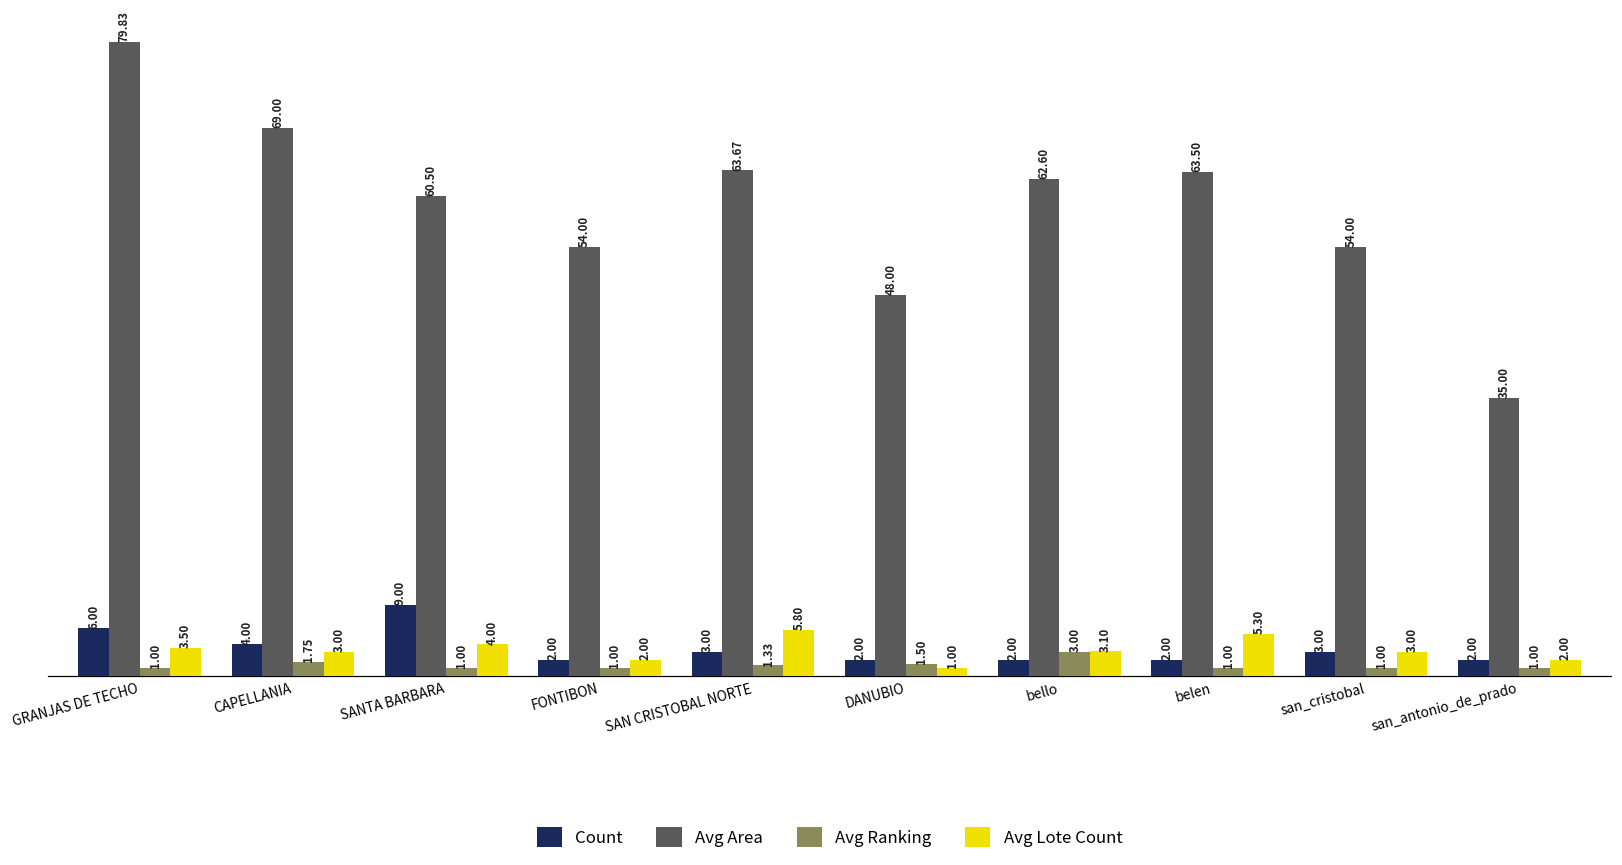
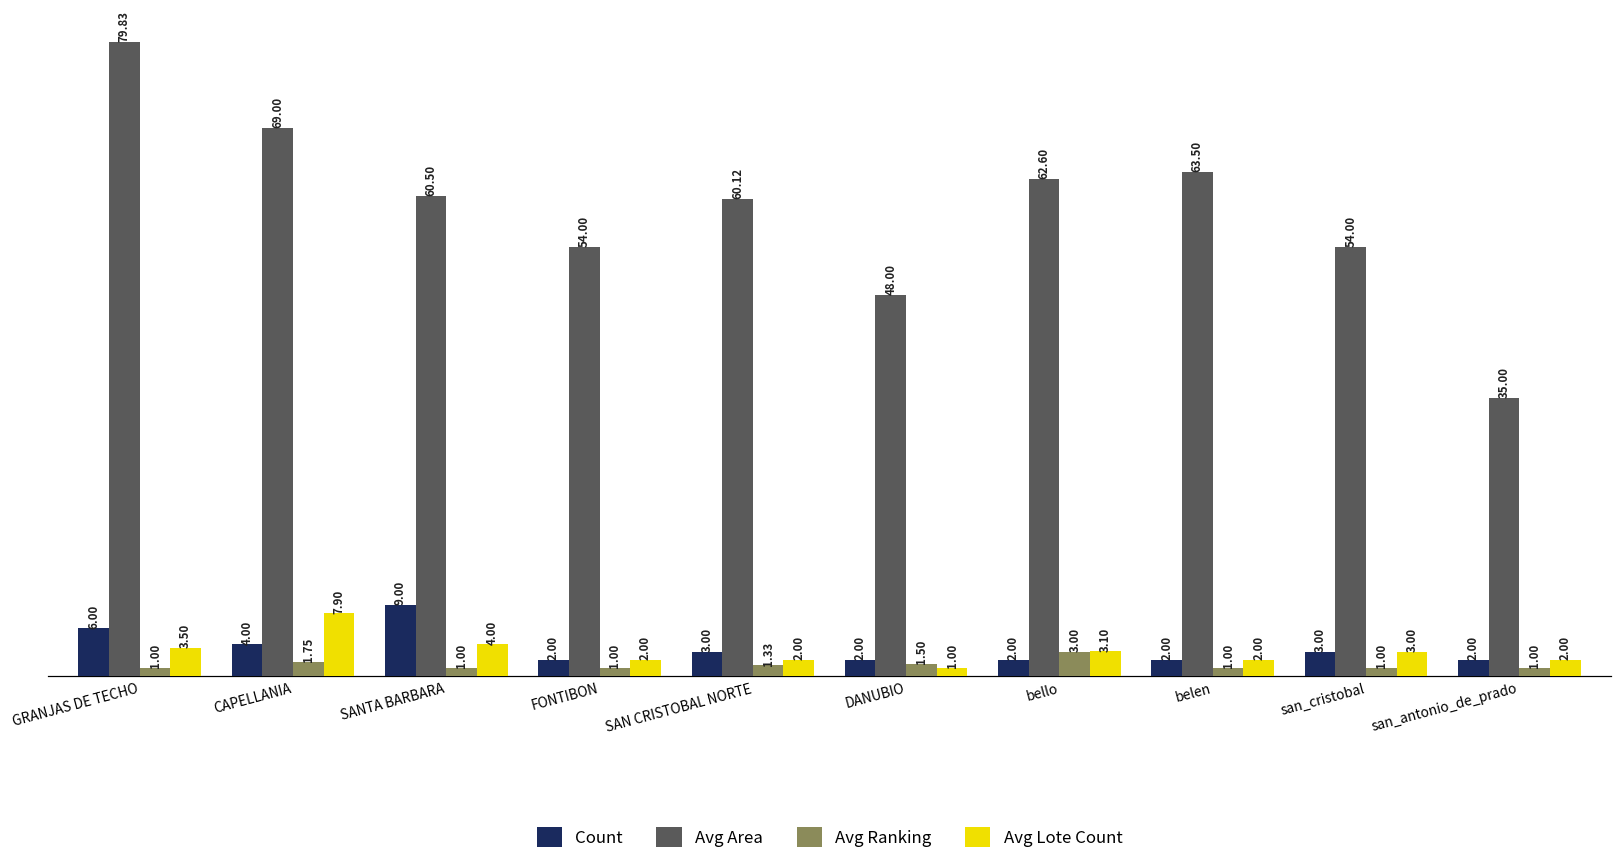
  {
    "Count": {
      "GRANJAS DE TECHO": 6.00,
      "CAPELLANIA": 4.00,
      "SANTA BARBARA": 9.00,
      "FONTIBON": 2.00,
      "SAN CRISTOBAL NORTE": 3.00,
      "DANUBIO": 2.00,
      "bello": 2.00,
      "belen": 2.00,
      "san_cristobal": 3.00,
      "san_antonio_de_prado": 2.00
    },
    "Avg Area": {
      "GRANJAS DE TECHO": 79.83,
      "CAPELLANIA": 69.00,
      "SANTA BARBARA": 60.50,
      "FONTIBON": 54.00,
-     "SAN CRISTOBAL NORTE": 63.67,
+     "SAN CRISTOBAL NORTE": 60.12,
      "DANUBIO": 48.00,
      "bello": 62.60,
      "belen": 63.50,
      "san_cristobal": 54.00,
      "san_antonio_de_prado": 35.00
    },
    "Avg Ranking": {
      "GRANJAS DE TECHO": 1.00,
      "CAPELLANIA": 1.75,
      "SANTA BARBARA": 1.00,
      "FONTIBON": 1.00,
      "SAN CRISTOBAL NORTE": 1.33,
      "DANUBIO": 1.50,
      "bello": 3.00,
      "belen": 1.00,
      "san_cristobal": 1.00,
      "san_antonio_de_prado": 1.00
    },
    "Avg Lote Count": {
      "GRANJAS DE TECHO": 3.50,
-     "CAPELLANIA": 3.00,
+     "CAPELLANIA": 7.90,
      "SANTA BARBARA": 4.00,
      "FONTIBON": 2.00,
-     "SAN CRISTOBAL NORTE": 5.80,
+     "SAN CRISTOBAL NORTE": 2.00,
      "DANUBIO": 1.00,
      "bello": 3.10,
-     "belen": 5.30,
+     "belen": 2.00,
      "san_cristobal": 3.00,
      "san_antonio_de_prado": 2.00
    }
  }
